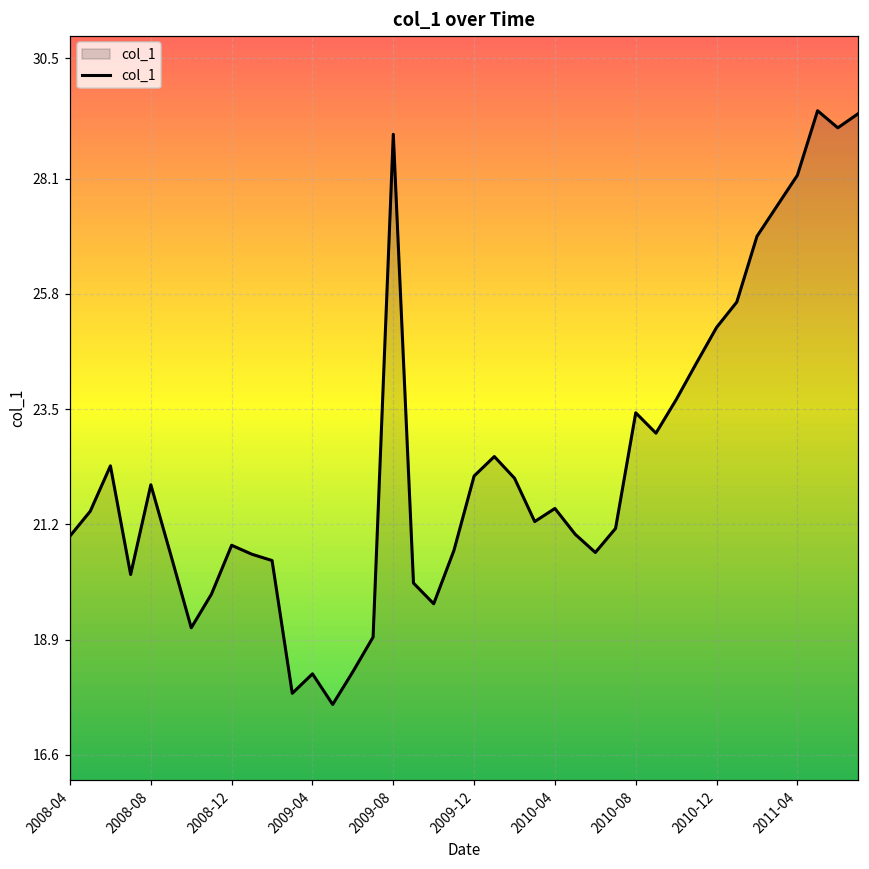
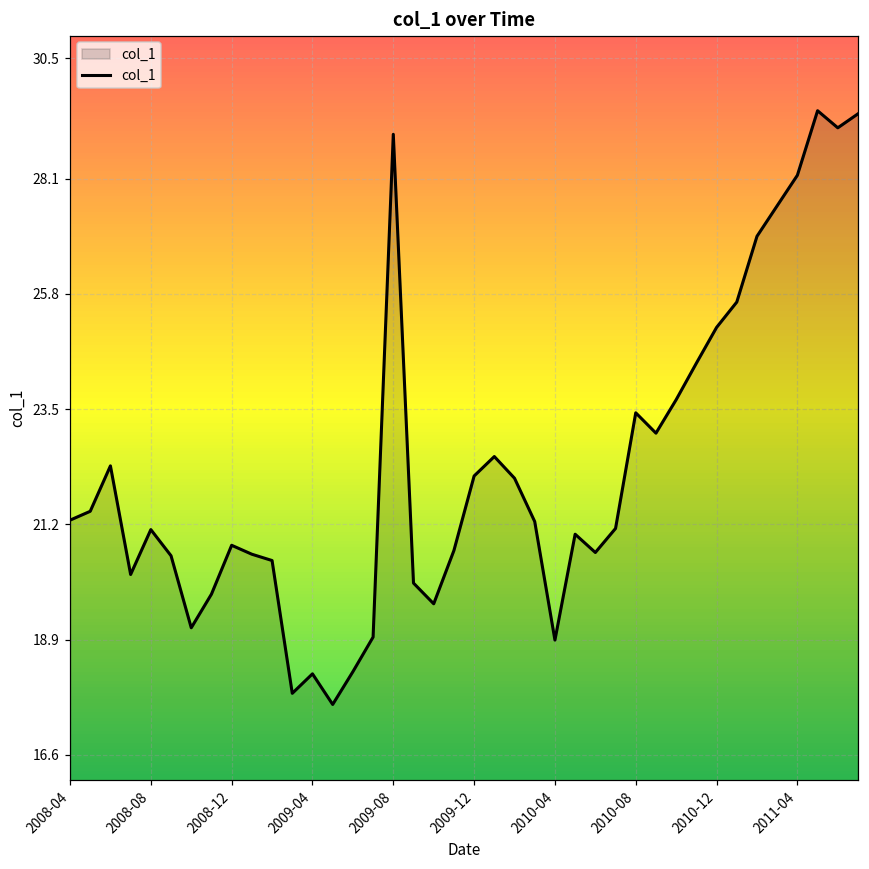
  {
-   "2008-04": 21.0,
-   "2008-08": 22.0,
+   "2008-04": 21.3,
+   "2008-08": 21.1,
    "2008-12": 20.8,
    "2009-04": 18.2,
    "2009-08": 29.0,
    "2009-12": 22.2,
-   "2010-04": 21.5,
+   "2010-04": 18.9,
    "2010-08": 23.4,
    "2010-12": 25.1,
    "2011-04": 28.2
  }
